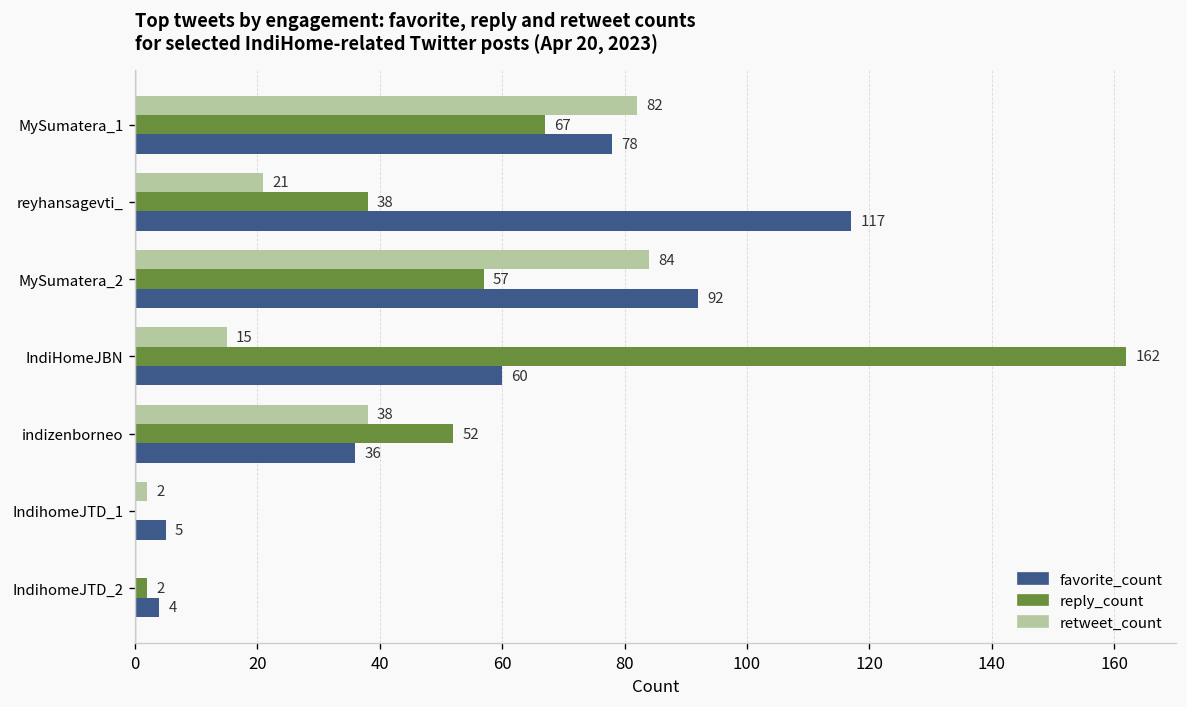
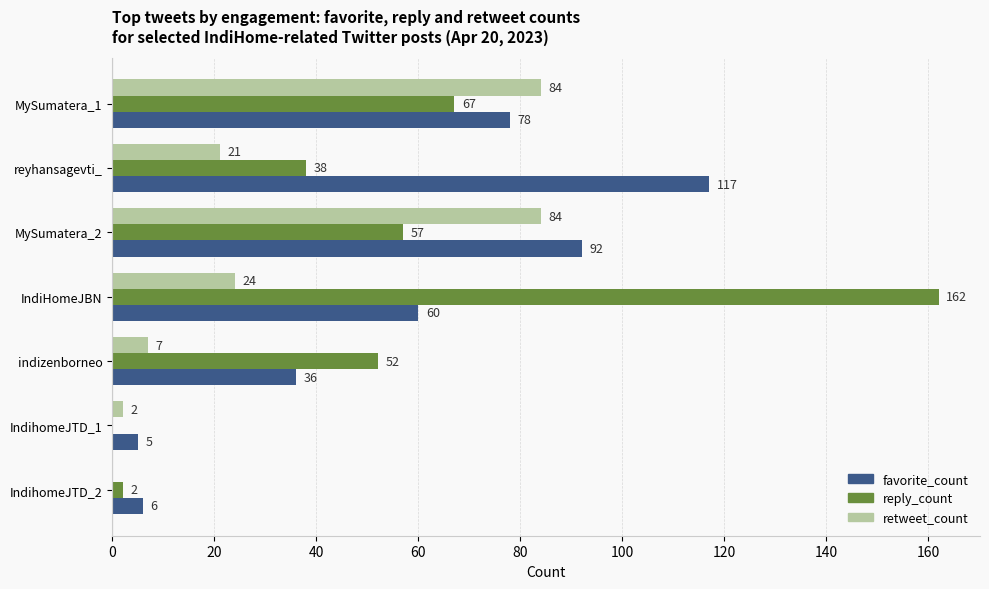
  {
    "favorite_count": {
      "MySumatera_1": 78,
      "reyhansagevti_": 117,
      "MySumatera_2": 92,
      "IndiHomeJBN": 60,
      "indizenborneo": 36,
      "IndihomeJTD_1": 5,
-     "IndihomeJTD_2": 4
+     "IndihomeJTD_2": 6
    },
    "reply_count": {
      "MySumatera_1": 67,
      "reyhansagevti_": 38,
      "MySumatera_2": 57,
      "IndiHomeJBN": 162,
      "indizenborneo": 52,
      "IndihomeJTD_2": 2
    },
    "retweet_count": {
-     "MySumatera_1": 82,
+     "MySumatera_1": 84,
      "reyhansagevti_": 21,
      "MySumatera_2": 84,
-     "IndiHomeJBN": 15,
-     "indizenborneo": 38,
+     "IndiHomeJBN": 24,
+     "indizenborneo": 7,
      "IndihomeJTD_1": 2
    }
  }
